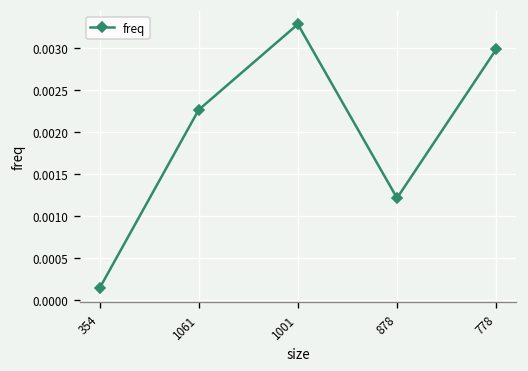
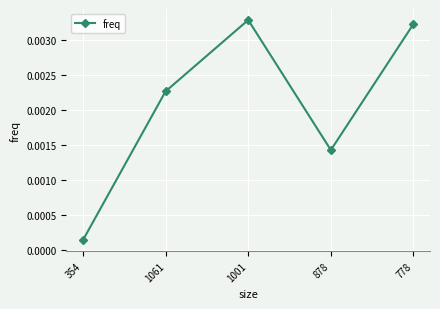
  {
    "354": 0.0001,
    "1061": 0.0023,
    "1001": 0.0033,
-   "878": 0.0012,
-   "778": 0.0030
+   "878": 0.0014,
+   "778": 0.0032
  }
